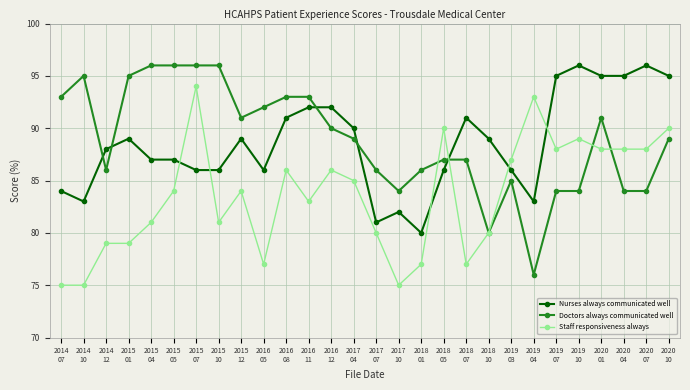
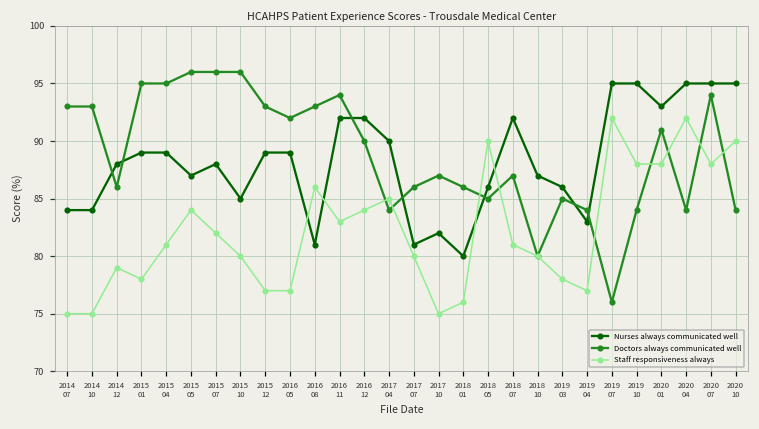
  {
    "Nurses always communicated well": {
      "2014 07": 84,
-     "2014 10": 83,
+     "2014 10": 84,
      "2014 12": 88,
      "2015 01": 89,
-     "2015 04": 87,
+     "2015 04": 89,
      "2015 05": 87,
-     "2015 07": 86,
-     "2015 10": 86,
+     "2015 07": 88,
+     "2015 10": 85,
      "2015 12": 89,
-     "2016 05": 86,
-     "2016 08": 91,
+     "2016 05": 89,
+     "2016 08": 81,
      "2016 11": 92,
      "2016 12": 92,
      "2017 04": 90,
      "2017 07": 81,
      "2017 10": 82,
      "2018 01": 80,
      "2018 05": 86,
-     "2018 07": 91,
-     "2018 10": 89,
+     "2018 07": 92,
+     "2018 10": 87,
      "2019 03": 86,
      "2019 04": 83,
      "2019 07": 95,
-     "2019 10": 96,
-     "2020 01": 95,
+     "2019 10": 95,
+     "2020 01": 93,
      "2020 04": 95,
-     "2020 07": 96,
+     "2020 07": 95,
      "2020 10": 95
    },
    "Doctors always communicated well": {
      "2014 07": 93,
-     "2014 10": 95,
+     "2014 10": 93,
      "2014 12": 86,
      "2015 01": 95,
-     "2015 04": 96,
+     "2015 04": 95,
      "2015 05": 96,
      "2015 07": 96,
      "2015 10": 96,
-     "2015 12": 91,
+     "2015 12": 93,
      "2016 05": 92,
      "2016 08": 93,
-     "2016 11": 93,
+     "2016 11": 94,
      "2016 12": 90,
-     "2017 04": 89,
+     "2017 04": 84,
      "2017 07": 86,
-     "2017 10": 84,
+     "2017 10": 87,
      "2018 01": 86,
-     "2018 05": 87,
+     "2018 05": 85,
      "2018 07": 87,
      "2019 03": 85,
-     "2019 04": 76,
-     "2019 07": 84,
+     "2019 04": 84,
+     "2019 07": 76,
      "2019 10": 84,
      "2020 01": 91,
      "2020 04": 84,
-     "2020 07": 84,
-     "2020 10": 89
+     "2020 07": 94,
+     "2020 10": 84
    },
    "Staff responsiveness always": {
      "2014 07": 75,
      "2014 10": 75,
      "2014 12": 79,
-     "2015 01": 79,
+     "2015 01": 78,
      "2015 04": 81,
      "2015 05": 84,
-     "2015 07": 94,
-     "2015 10": 81,
-     "2015 12": 84,
+     "2015 07": 82,
+     "2015 10": 80,
+     "2015 12": 77,
      "2016 05": 77,
      "2016 08": 86,
      "2016 11": 83,
-     "2016 12": 86,
+     "2016 12": 84,
      "2017 04": 85,
      "2017 07": 80,
      "2017 10": 75,
-     "2018 01": 77,
+     "2018 01": 76,
      "2018 05": 90,
-     "2018 07": 77,
-     "2019 03": 87,
-     "2019 04": 93,
-     "2019 07": 88,
-     "2019 10": 89,
+     "2018 07": 81,
+     "2019 03": 78,
+     "2019 04": 77,
+     "2019 07": 92,
+     "2019 10": 88,
      "2020 01": 88,
-     "2020 04": 88,
+     "2020 04": 92,
      "2020 07": 88,
      "2020 10": 90
    }
  }
